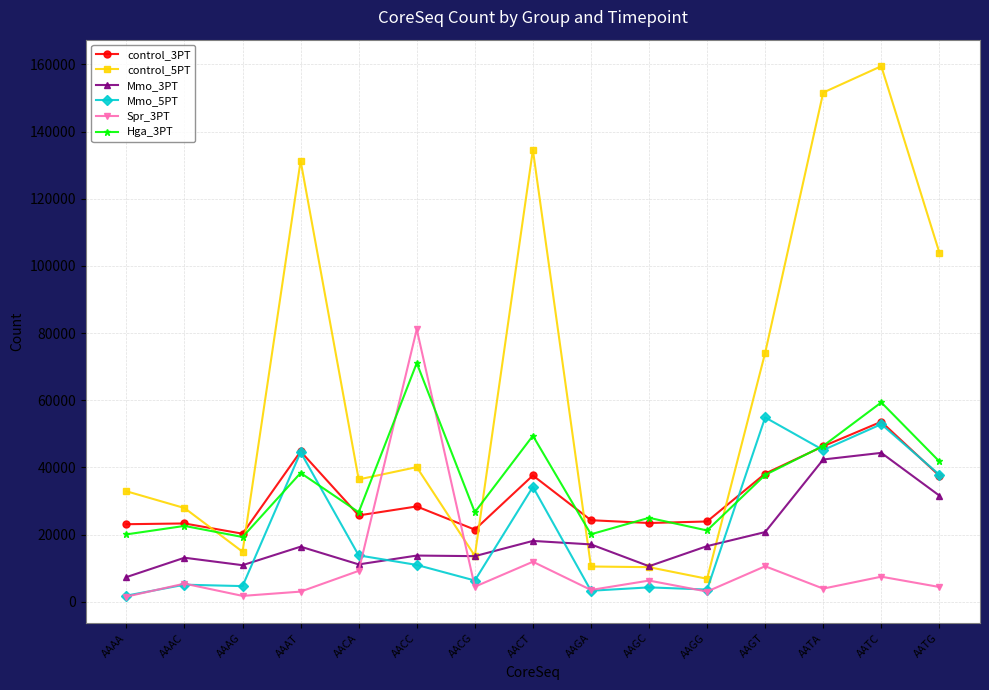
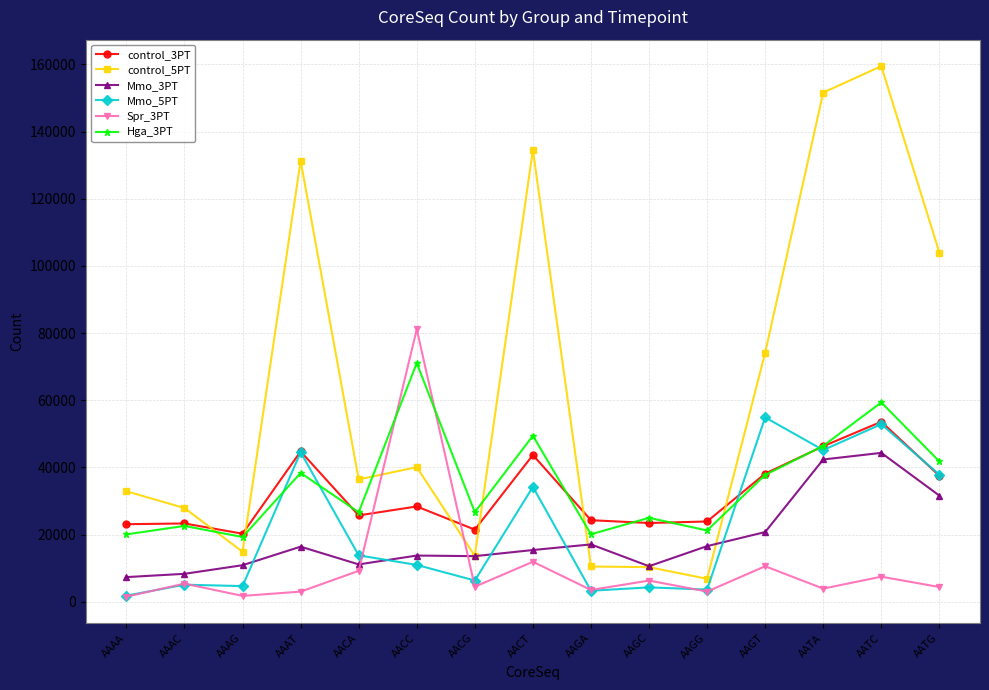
  {
    "control_3PT": {
      "AAAA": 23000,
      "AAAG": 20000,
      "AACA": 26000,
      "AACC": 28000,
      "AACG": 21000,
-     "AACT": 38000,
+     "AACT": 44000,
      "AAGA": 24000,
      "AAGC": 23000,
      "AAGG": 24000
    },
    "control_5PT": {
      "AAAA": 33000,
      "AAAC": 28000,
      "AAAG": 15000,
      "AAAT": 131000,
      "AACA": 36000,
      "AACC": 40000,
      "AACT": 135000,
      "AAGA": 11000,
      "AAGG": 7000,
      "AAGT": 74000,
      "AATA": 152000,
      "AATC": 159000,
      "AATG": 104000
    },
    "Mmo_3PT": {
      "AAAA": 7000,
-     "AAAC": 13000,
+     "AAAC": 8000,
      "AAAG": 11000,
      "AAAT": 16000,
      "AACA": 11000,
      "AACC": 14000,
-     "AACT": 18000,
+     "AACT": 15000,
      "AAGA": 17000,
      "AAGG": 17000,
      "AAGT": 21000,
      "AATA": 42000,
      "AATC": 44000,
      "AATG": 32000
    },
    "Mmo_5PT": {
      "AAAG": 5000,
      "AACA": 14000,
      "AACC": 11000,
      "AACG": 6000,
      "AACT": 34000,
      "AAGC": 4000,
      "AAGT": 55000,
      "AATA": 45000
    },
    "Spr_3PT": {
      "AAAG": 2000,
      "AAAT": 3000,
      "AACA": 9000,
      "AACC": 81000,
      "AACG": 4000,
      "AACT": 12000,
      "AAGC": 6000,
      "AAGT": 11000,
      "AATA": 4000,
      "AATC": 7000,
      "AATG": 4000
    },
    "Hga_3PT": {
      "AAAA": 20000,
      "AAAG": 19000,
      "AAAT": 38000,
      "AACA": 27000,
      "AACC": 71000,
      "AACG": 27000,
      "AACT": 49000,
      "AAGA": 20000,
      "AAGC": 25000,
      "AAGG": 21000,
      "AATC": 59000,
      "AATG": 42000
    }
  }
